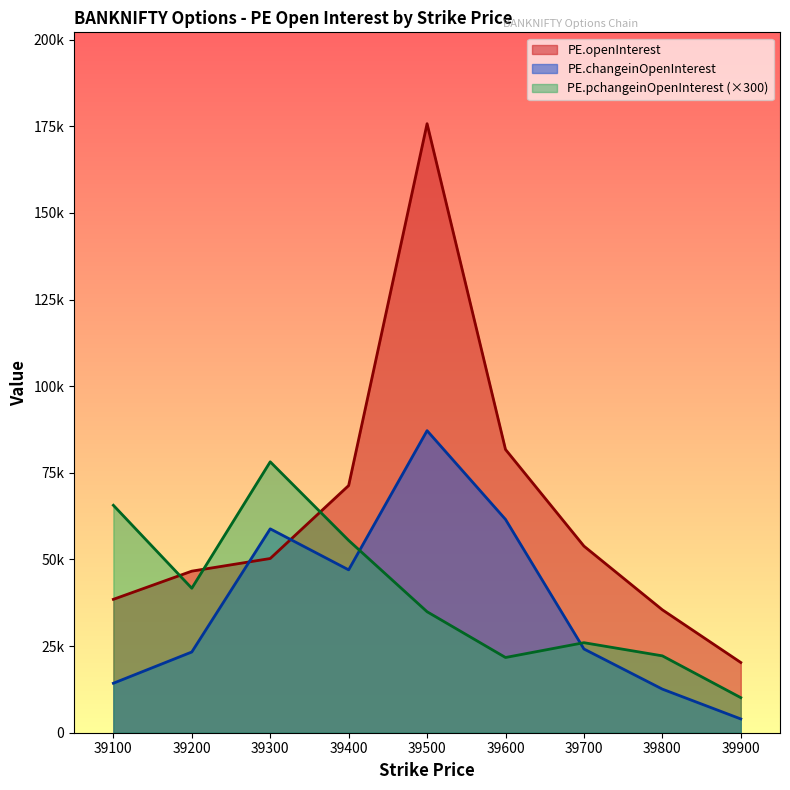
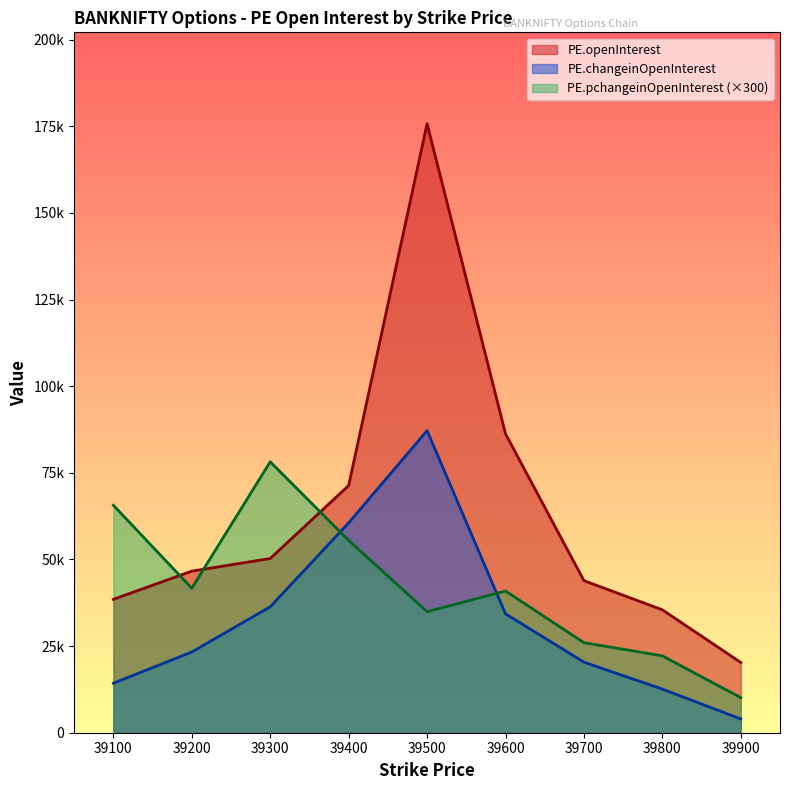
  {
    "PE.openInterest": {
      "39100": 38000,
      "39200": 47000,
      "39300": 50000,
      "39400": 71000,
      "39500": 176000,
-     "39600": 82000,
-     "39700": 54000,
+     "39600": 86000,
+     "39700": 44000,
      "39800": 35000,
      "39900": 20000
    },
    "PE.changeinOpenInterest": {
      "39100": 14000,
      "39200": 23000,
-     "39300": 59000,
-     "39400": 47000,
+     "39300": 36000,
+     "39400": 61000,
      "39500": 87000,
-     "39600": 62000,
-     "39700": 24000,
+     "39600": 34000,
+     "39700": 20000,
      "39800": 13000,
      "39900": 4000
    },
    "PE.pchangeinOpenInterest (×300)": {
      "39100": 66000,
      "39200": 42000,
      "39300": 78000,
      "39400": 55000,
      "39500": 35000,
-     "39600": 22000,
+     "39600": 41000,
      "39700": 26000,
      "39800": 22000,
      "39900": 10000
    }
  }
